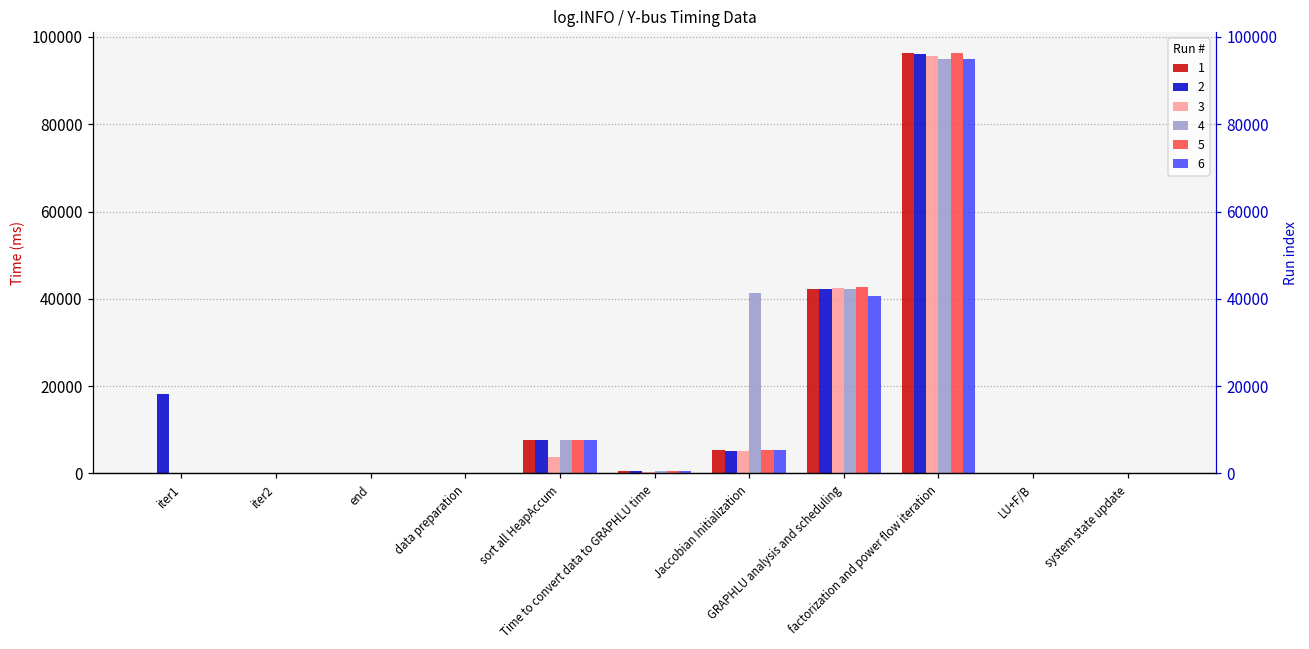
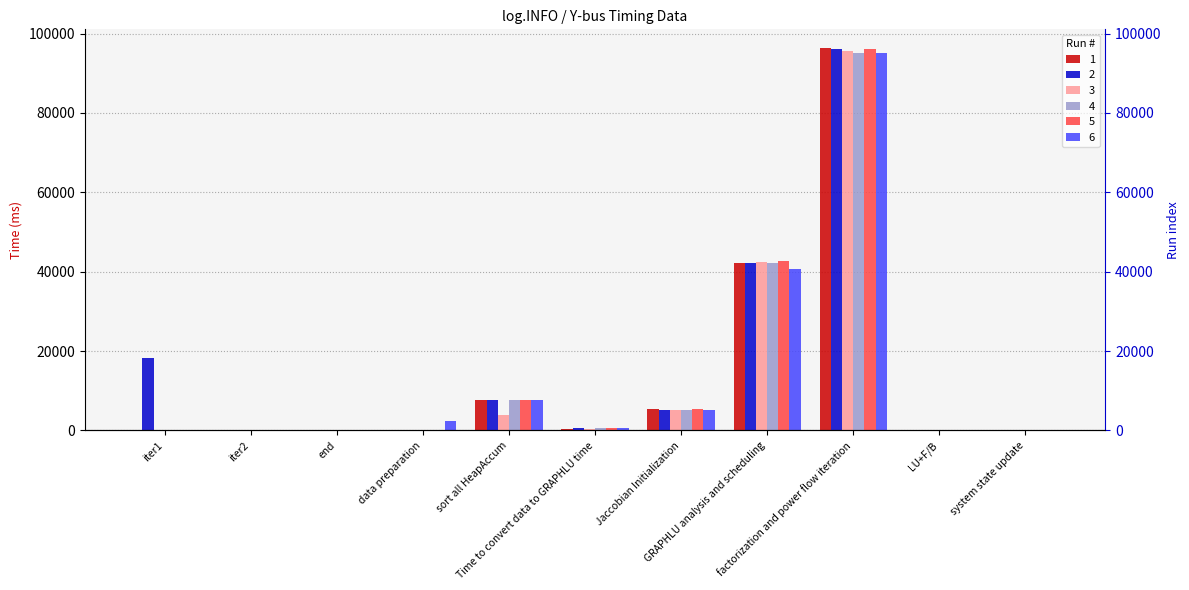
  {
    "1": {
      "sort all HeapAccum": 8000,
      "Jaccobian Initialization": 5000,
      "GRAPHLU analysis and scheduling": 42000,
      "factorization and power flow iteration": 96000
    },
    "2": {
      "iter1": 18000,
      "sort all HeapAccum": 8000,
      "Jaccobian Initialization": 5000,
      "GRAPHLU analysis and scheduling": 42000,
      "factorization and power flow iteration": 96000
    },
    "3": {
      "sort all HeapAccum": 4000,
      "Jaccobian Initialization": 5000,
      "GRAPHLU analysis and scheduling": 43000,
      "factorization and power flow iteration": 96000
    },
    "4": {
      "sort all HeapAccum": 8000,
-     "Jaccobian Initialization": 41000,
+     "Jaccobian Initialization": 5000,
      "GRAPHLU analysis and scheduling": 42000,
      "factorization and power flow iteration": 95000
    },
    "5": {
      "sort all HeapAccum": 8000,
      "Jaccobian Initialization": 5000,
      "GRAPHLU analysis and scheduling": 43000,
      "factorization and power flow iteration": 96000
    },
    "6": {
-     "data preparation": 0,
+     "data preparation": 2000,
      "sort all HeapAccum": 8000,
      "Jaccobian Initialization": 5000,
      "GRAPHLU analysis and scheduling": 41000,
      "factorization and power flow iteration": 95000
    }
  }
